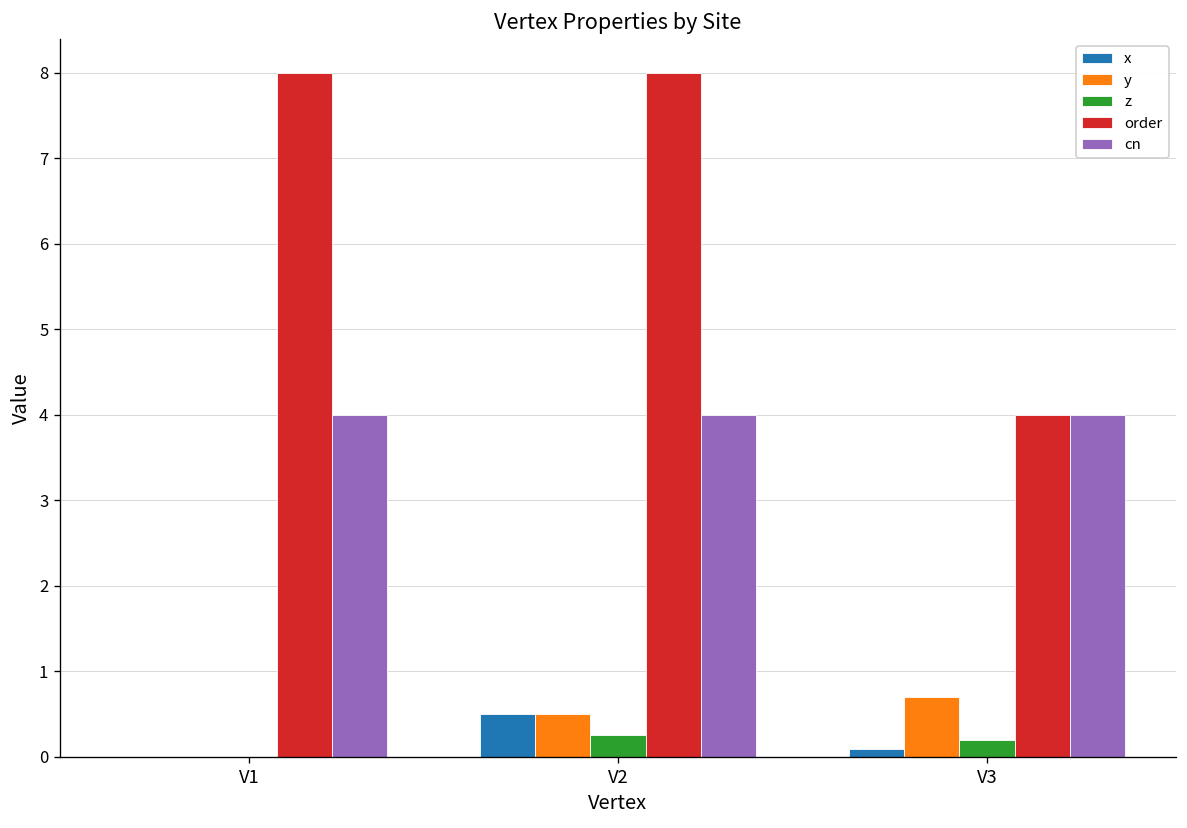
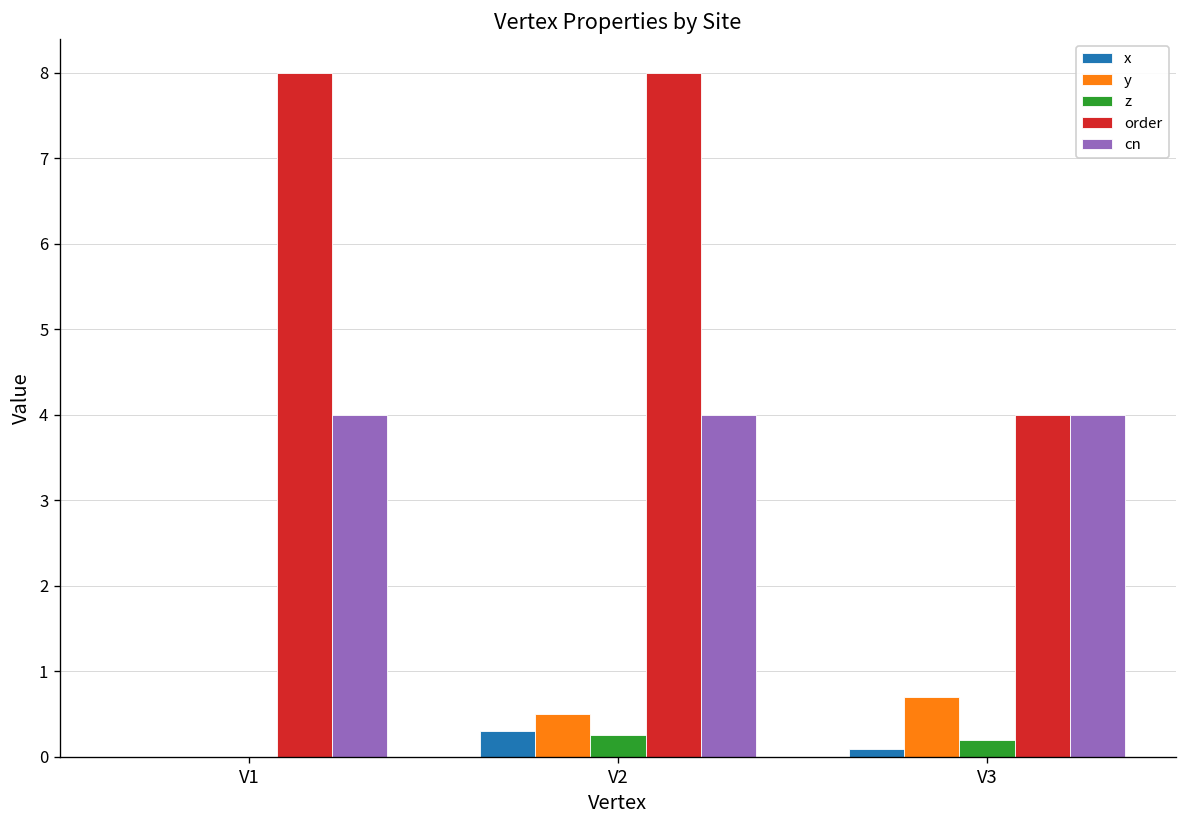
  {
    "x": {
      "V1": 0.0,
-     "V2": 0.5,
+     "V2": 0.3,
      "V3": 0.1
    },
    "y": {
      "V1": 0.0,
      "V2": 0.5,
      "V3": 0.7
    },
    "z": {
      "V1": 0.0,
      "V2": 0.3,
      "V3": 0.2
    },
    "order": {
      "V1": 8.0,
      "V2": 8.0,
      "V3": 4.0
    },
    "cn": {
      "V1": 4.0,
      "V2": 4.0,
      "V3": 4.0
    }
  }
